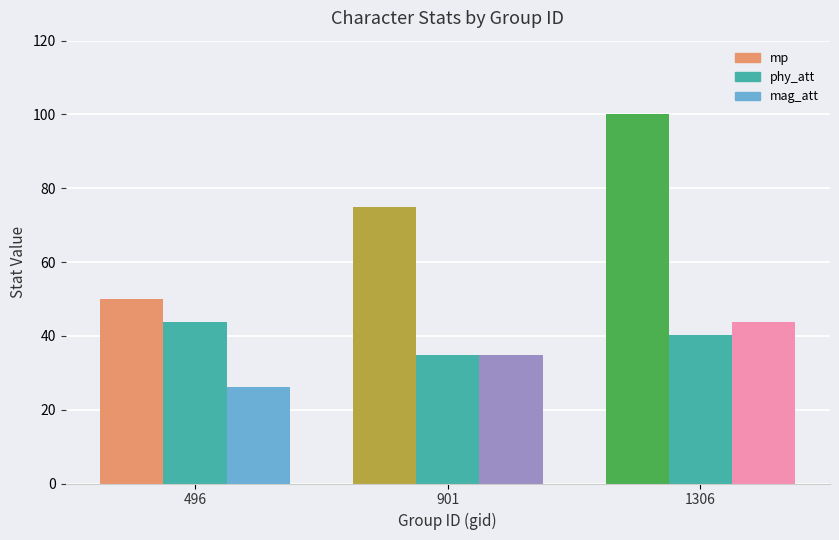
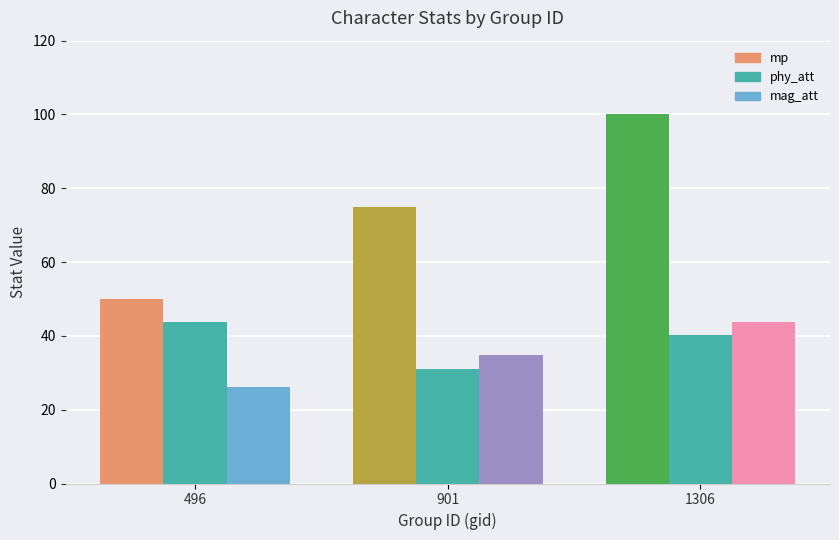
  {
    "496": 44,
-   "901": 35,
+   "901": 31,
    "1306": 40
  }
